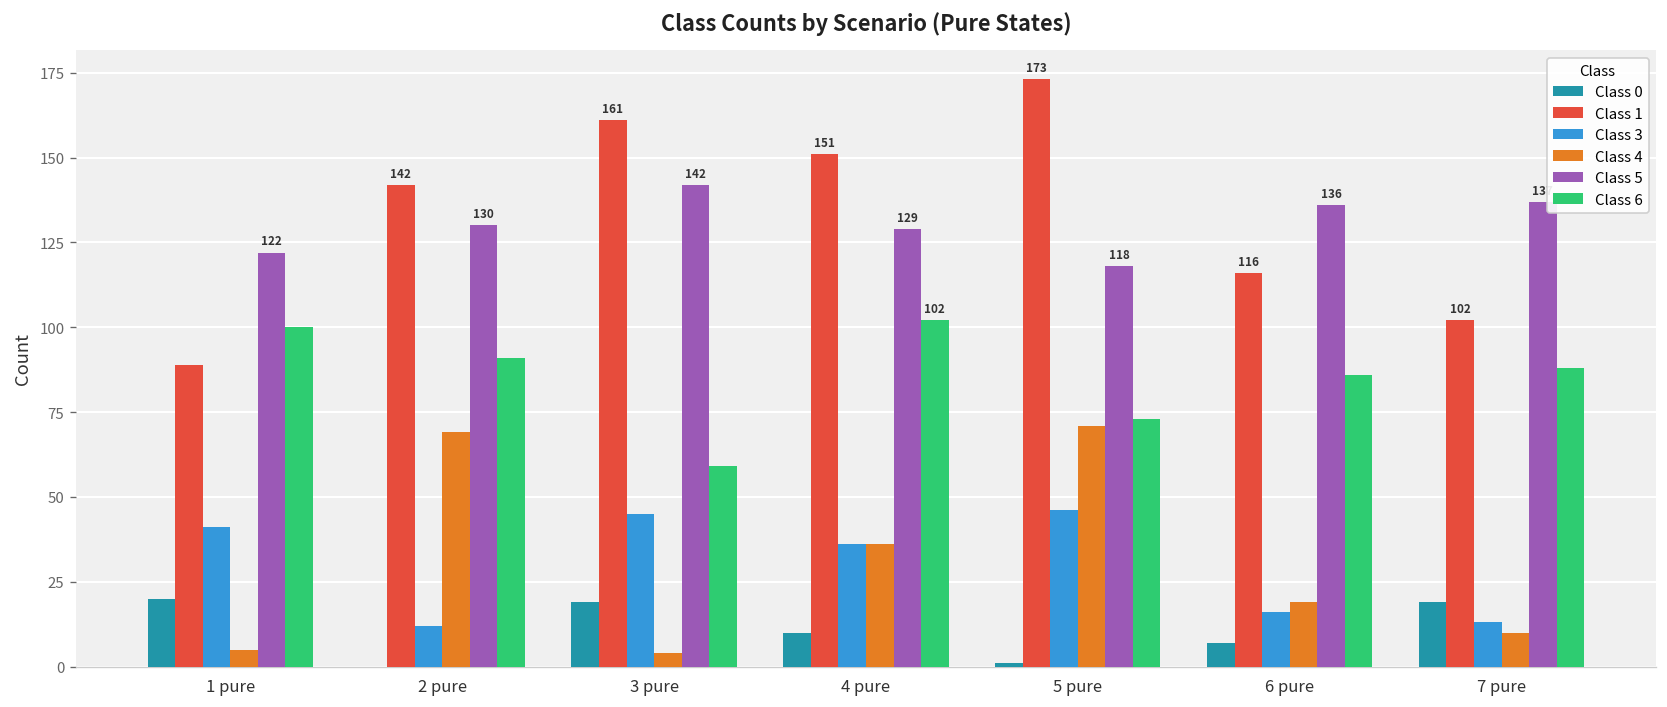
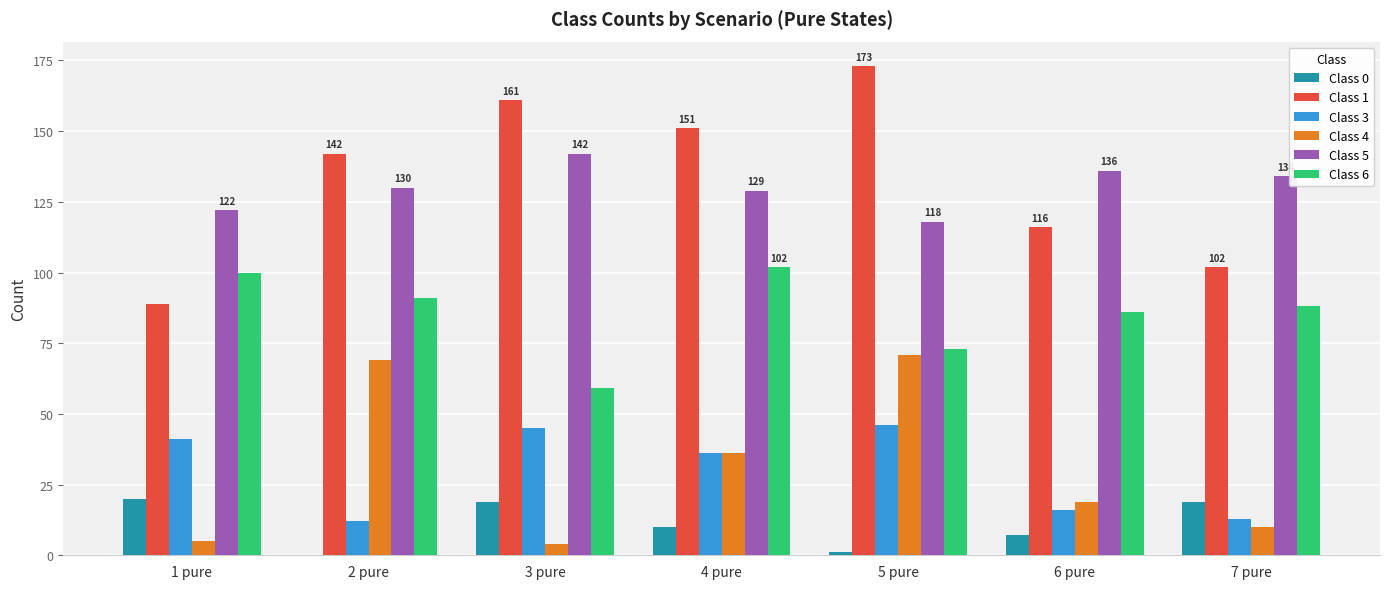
  {
    "Class 5": {
-     "7 pure": 137
+     "7 pure": 134
    },
    "Class 6": {
      "4 pure": 102
    }
  }
